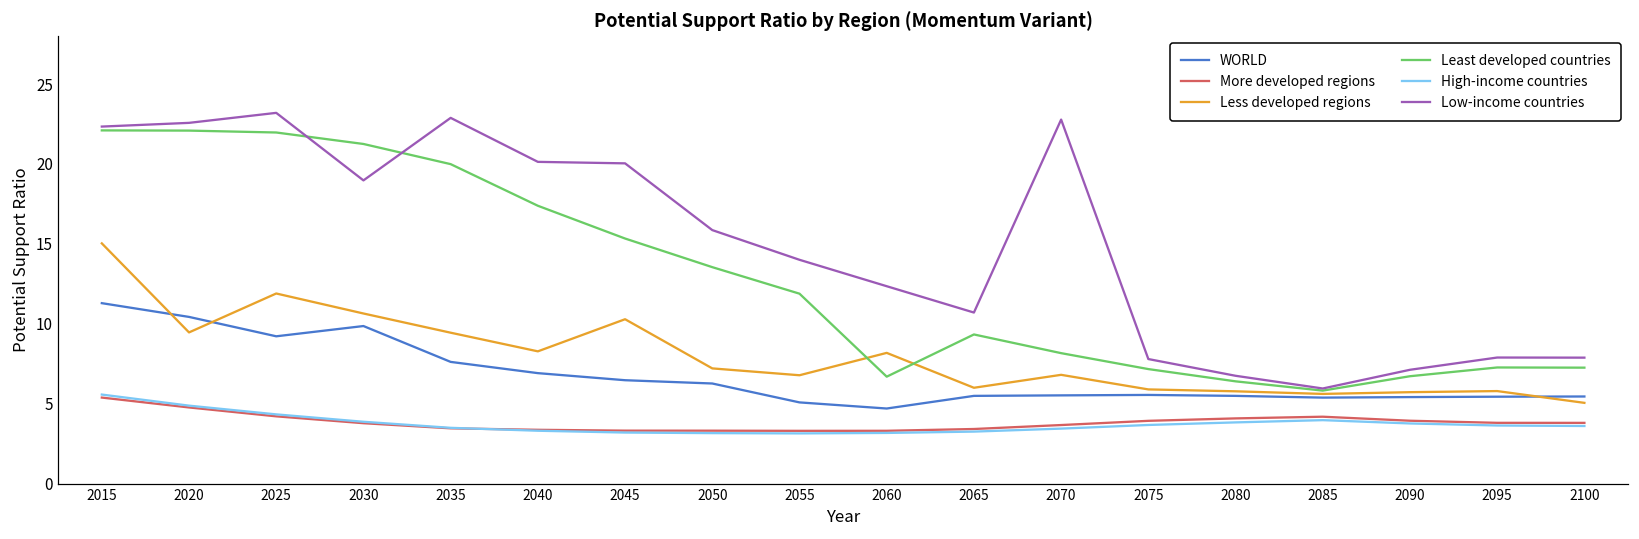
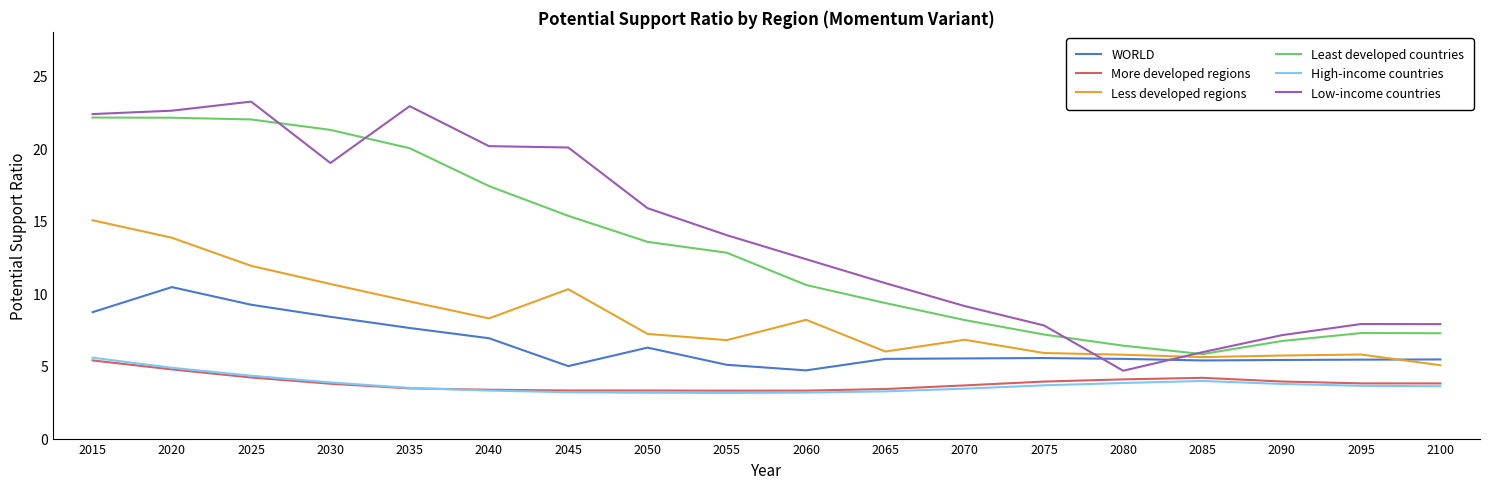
  {
    "WORLD": {
-     "2015": 11.3,
+     "2015": 8.7,
      "2020": 10.4,
      "2025": 9.2,
-     "2030": 9.9,
+     "2030": 8.4,
      "2035": 7.6,
      "2040": 6.9,
-     "2045": 6.5,
+     "2045": 5.0,
      "2050": 6.3,
      "2055": 5.1,
      "2060": 4.7,
      "2065": 5.5,
      "2070": 5.5,
      "2075": 5.5,
      "2080": 5.5,
      "2085": 5.4,
      "2090": 5.4,
      "2095": 5.4,
      "2100": 5.4
    },
    "More developed regions": {
      "2015": 5.4,
      "2070": 3.7,
      "2075": 3.9,
      "2080": 4.1,
      "2085": 4.2,
      "2100": 3.8
    },
    "Less developed regions": {
      "2015": 15.0,
-     "2020": 9.5,
+     "2020": 13.8,
      "2025": 11.9,
      "2030": 10.6,
      "2035": 9.4,
      "2040": 8.3,
      "2045": 10.3,
      "2050": 7.2,
      "2055": 6.8,
      "2060": 8.2,
      "2065": 6.0,
      "2070": 6.8,
      "2075": 5.9,
      "2080": 5.8,
      "2085": 5.6,
      "2090": 5.7,
      "2095": 5.8,
      "2100": 5.0
    },
    "Least developed countries": {
      "2015": 22.1,
      "2020": 22.1,
      "2025": 22.0,
      "2030": 21.3,
      "2035": 20.0,
      "2040": 17.4,
      "2045": 15.3,
      "2050": 13.5,
-     "2055": 11.9,
-     "2060": 6.7,
+     "2055": 12.8,
+     "2060": 10.6,
      "2065": 9.3,
      "2070": 8.2,
      "2075": 7.2,
      "2080": 6.4,
      "2090": 6.7,
      "2095": 7.3,
      "2100": 7.3
    },
    "High-income countries": {
      "2015": 5.6,
      "2070": 3.4,
      "2075": 3.7,
      "2080": 3.8,
      "2085": 4.0,
      "2100": 3.6
    },
    "Low-income countries": {
      "2015": 22.3,
      "2020": 22.6,
      "2025": 23.2,
      "2030": 19.0,
      "2035": 22.9,
      "2040": 20.1,
      "2045": 20.0,
      "2050": 15.9,
      "2055": 14.0,
      "2060": 12.3,
      "2065": 10.7,
-     "2070": 22.8,
+     "2070": 9.1,
      "2075": 7.8,
-     "2080": 6.7,
+     "2080": 4.7,
      "2090": 7.1,
      "2095": 7.9,
      "2100": 7.9
    }
  }
